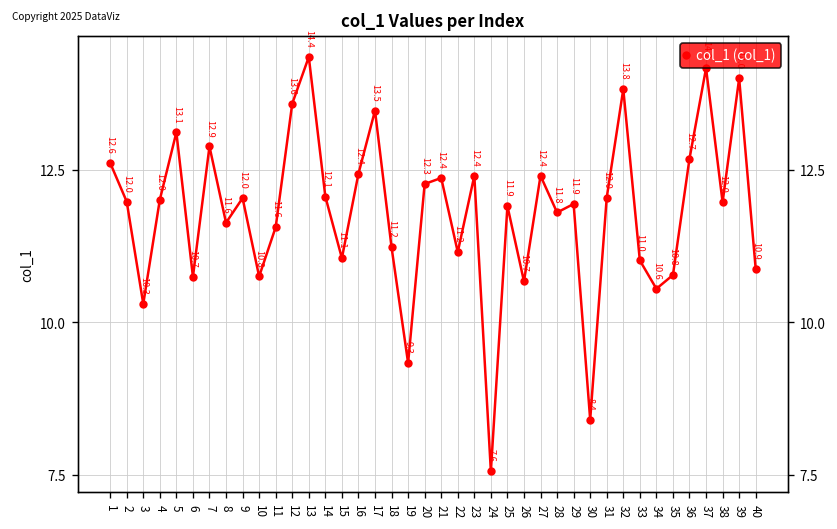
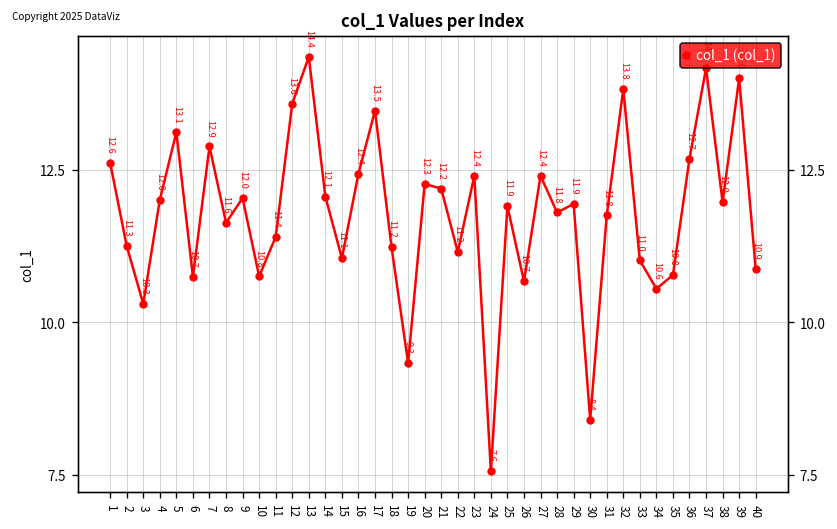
  {
    "1": 12.6,
-   "2": 12.0,
+   "2": 11.3,
    "3": 10.3,
    "4": 12.0,
    "5": 13.1,
    "6": 10.7,
    "7": 12.9,
    "8": 11.6,
    "9": 12.0,
    "10": 10.8,
-   "11": 11.6,
+   "11": 11.4,
    "12": 13.6,
    "13": 14.4,
    "14": 12.1,
    "15": 11.1,
    "16": 12.4,
    "17": 13.5,
    "18": 11.2,
    "19": 9.3,
    "20": 12.3,
-   "21": 12.4,
+   "21": 12.2,
    "22": 11.2,
    "23": 12.4,
    "24": 7.6,
    "25": 11.9,
    "26": 10.7,
    "27": 12.4,
    "28": 11.8,
    "29": 11.9,
    "30": 8.4,
-   "31": 12.0,
+   "31": 11.8,
    "32": 13.8,
    "33": 11.0,
    "34": 10.6,
    "35": 10.8,
    "36": 12.7,
    "38": 12.0,
    "40": 10.9
  }
